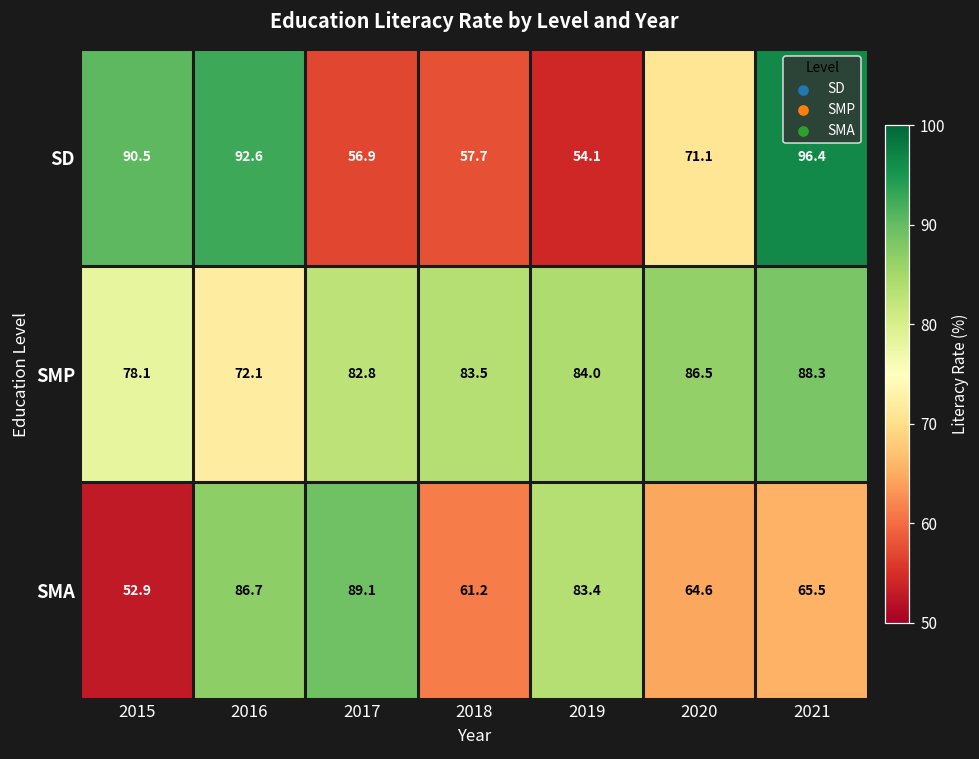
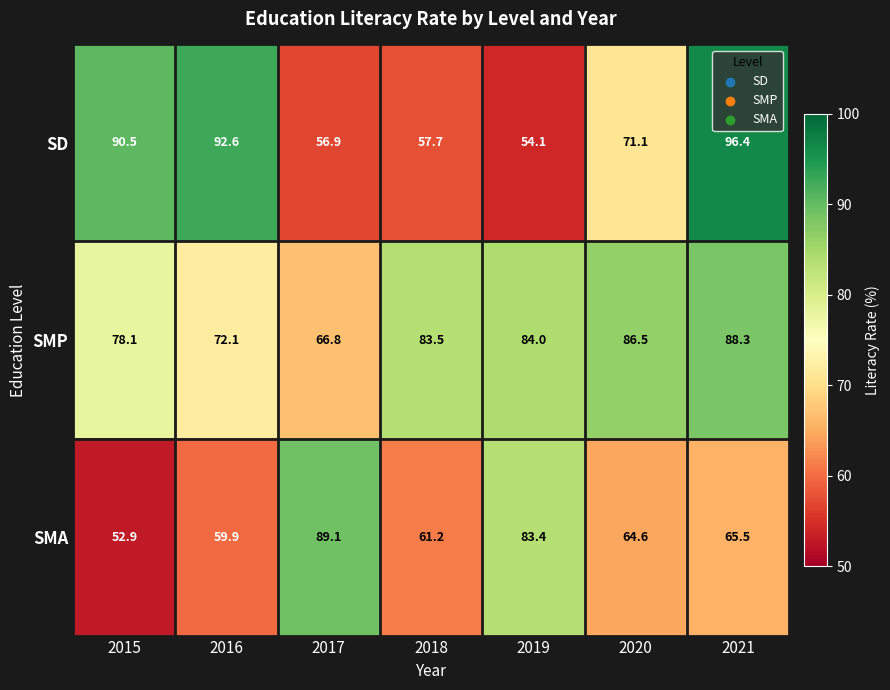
  {
    "SD": {
      "2015": 90.5,
      "2016": 92.6,
      "2017": 56.9,
      "2018": 57.7,
      "2019": 54.1,
      "2020": 71.1,
      "2021": 96.4
    },
    "SMP": {
      "2015": 78.1,
      "2016": 72.1,
-     "2017": 82.8,
+     "2017": 66.8,
      "2018": 83.5,
      "2019": 84.0,
      "2020": 86.5,
      "2021": 88.3
    },
    "SMA": {
      "2015": 52.9,
-     "2016": 86.7,
+     "2016": 59.9,
      "2017": 89.1,
      "2018": 61.2,
      "2019": 83.4,
      "2020": 64.6,
      "2021": 65.5
    }
  }
